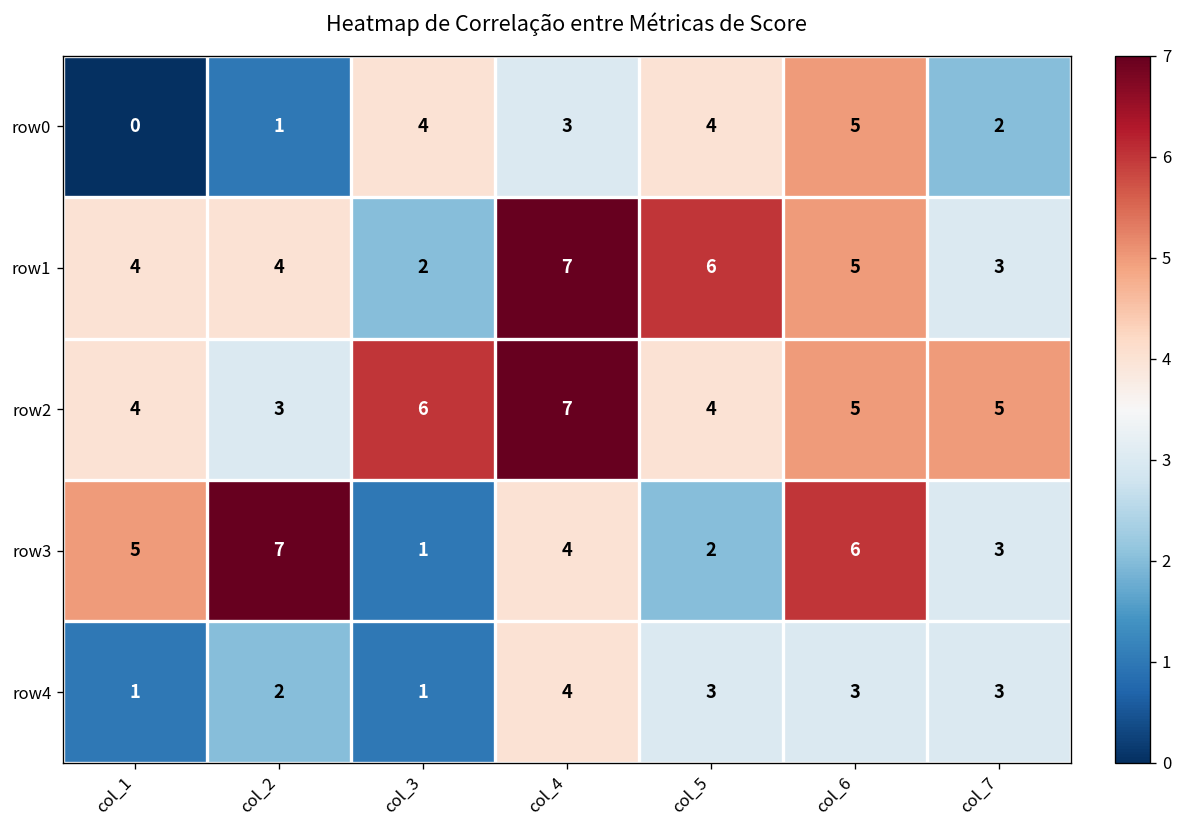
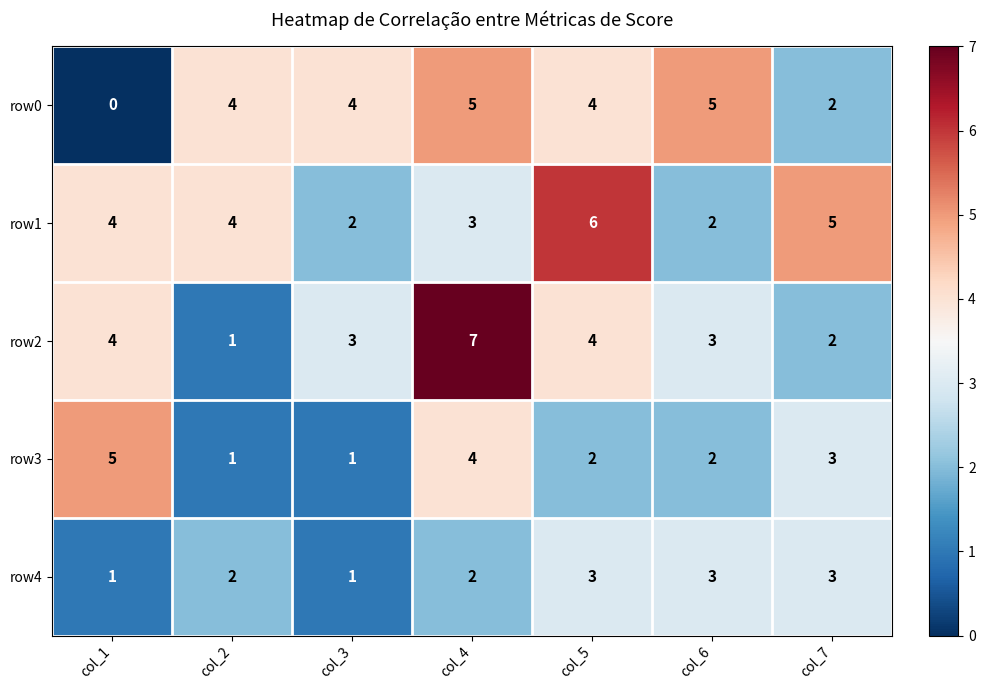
  {
    "row0": {
      "col_1": 0,
-     "col_2": 1,
+     "col_2": 4,
      "col_3": 4,
-     "col_4": 3,
+     "col_4": 5,
      "col_5": 4,
      "col_6": 5,
      "col_7": 2
    },
    "row1": {
      "col_1": 4,
      "col_2": 4,
      "col_3": 2,
-     "col_4": 7,
+     "col_4": 3,
      "col_5": 6,
-     "col_6": 5,
-     "col_7": 3
+     "col_6": 2,
+     "col_7": 5
    },
    "row2": {
      "col_1": 4,
-     "col_2": 3,
-     "col_3": 6,
+     "col_2": 1,
+     "col_3": 3,
      "col_4": 7,
      "col_5": 4,
-     "col_6": 5,
-     "col_7": 5
+     "col_6": 3,
+     "col_7": 2
    },
    "row3": {
      "col_1": 5,
-     "col_2": 7,
+     "col_2": 1,
      "col_3": 1,
      "col_4": 4,
      "col_5": 2,
-     "col_6": 6,
+     "col_6": 2,
      "col_7": 3
    },
    "row4": {
      "col_1": 1,
      "col_2": 2,
      "col_3": 1,
-     "col_4": 4,
+     "col_4": 2,
      "col_5": 3,
      "col_6": 3,
      "col_7": 3
    }
  }
